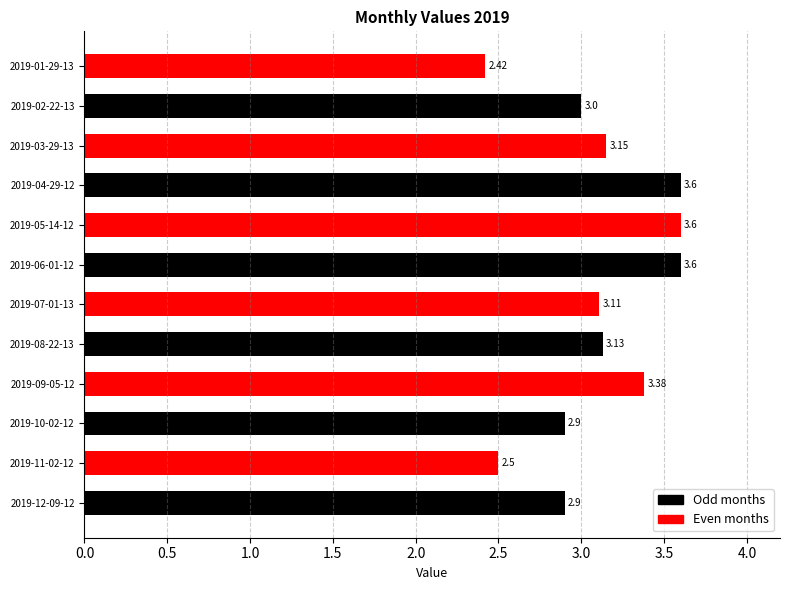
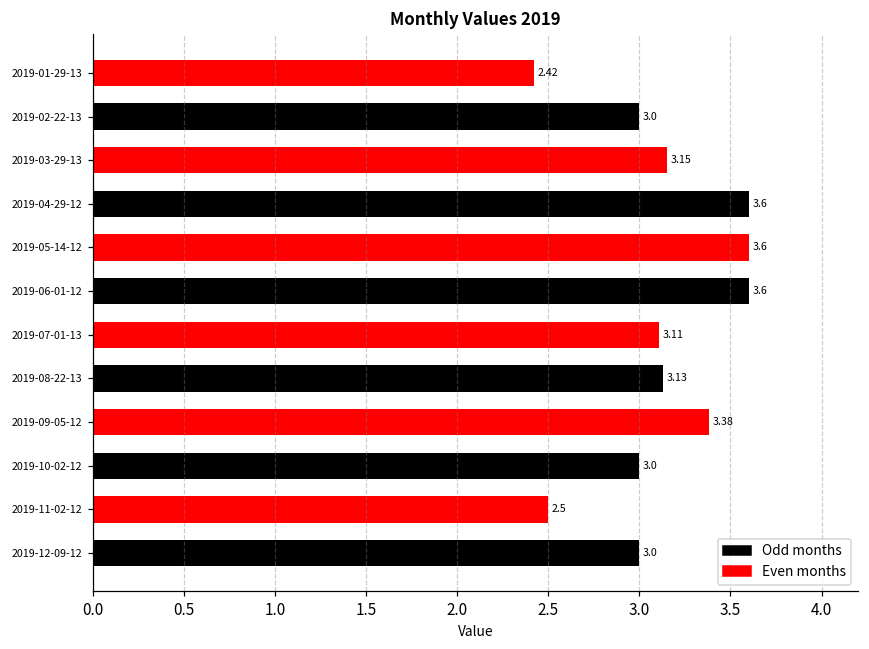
  {
    "2019-01-29-13": 2.42,
    "2019-02-22-13": 3.0,
    "2019-03-29-13": 3.15,
    "2019-04-29-12": 3.6,
    "2019-05-14-12": 3.6,
    "2019-06-01-12": 3.6,
    "2019-07-01-13": 3.11,
    "2019-08-22-13": 3.13,
    "2019-09-05-12": 3.38,
-   "2019-10-02-12": 2.9,
+   "2019-10-02-12": 3.0,
    "2019-11-02-12": 2.5,
-   "2019-12-09-12": 2.9
+   "2019-12-09-12": 3.0
  }
